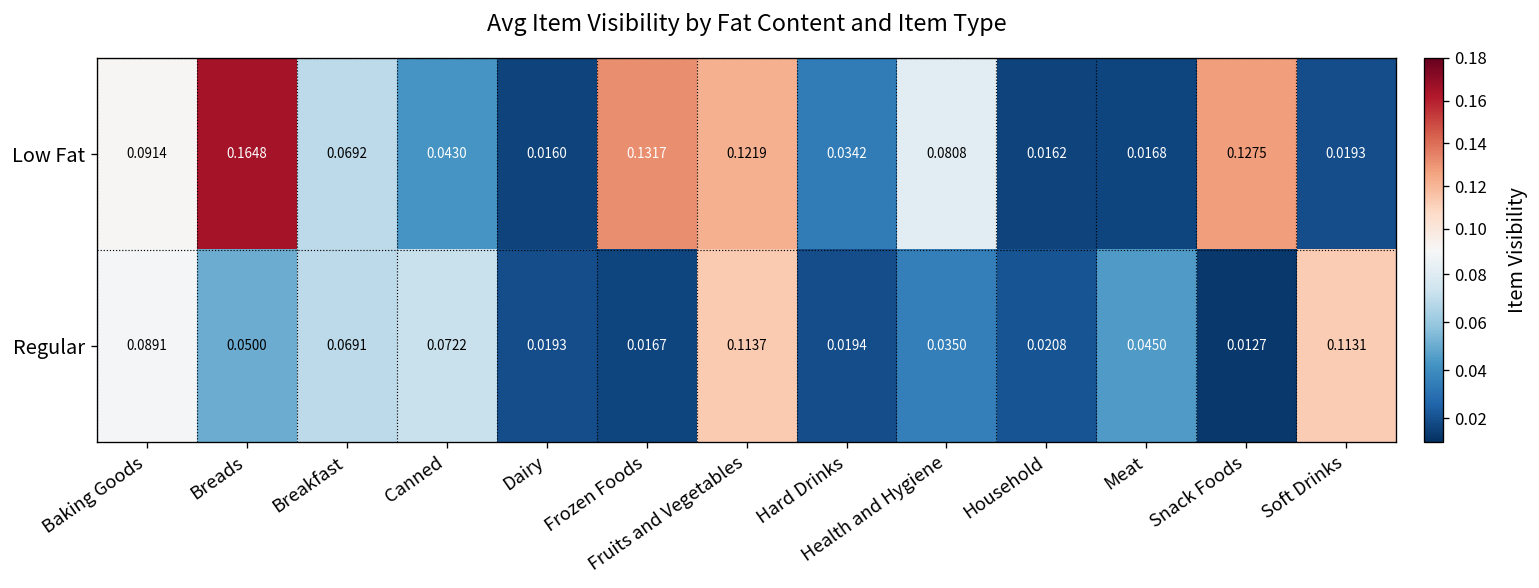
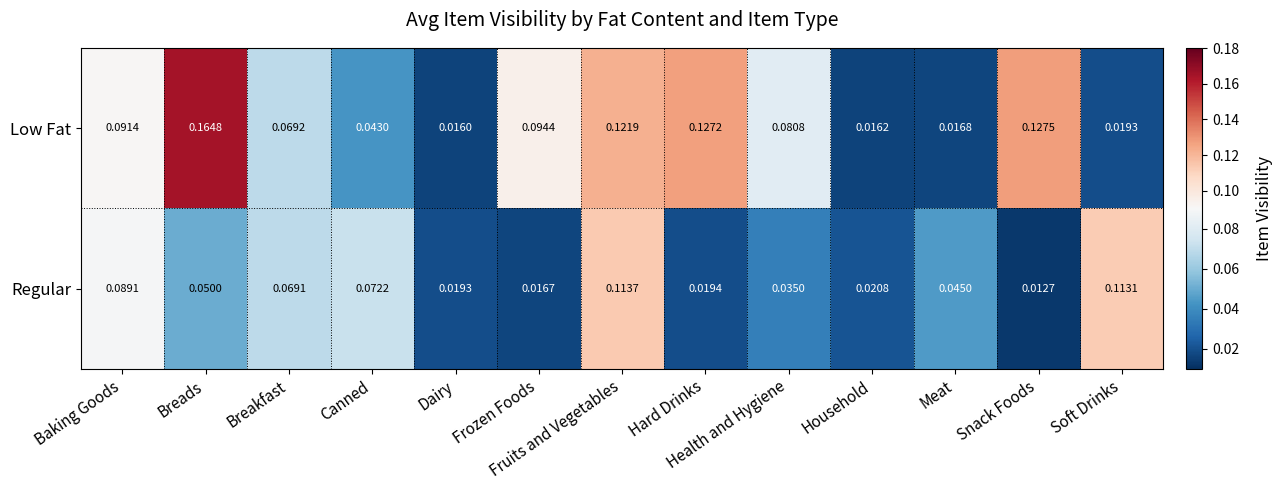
  {
    "Low Fat": {
      "Baking Goods": 0.0914,
      "Breads": 0.1648,
      "Breakfast": 0.0692,
      "Canned": 0.0430,
      "Dairy": 0.0160,
-     "Frozen Foods": 0.1317,
+     "Frozen Foods": 0.0944,
      "Fruits and Vegetables": 0.1219,
-     "Hard Drinks": 0.0342,
+     "Hard Drinks": 0.1272,
      "Health and Hygiene": 0.0808,
      "Household": 0.0162,
      "Meat": 0.0168,
      "Snack Foods": 0.1275,
      "Soft Drinks": 0.0193
    },
    "Regular": {
      "Baking Goods": 0.0891,
      "Breads": 0.0500,
      "Breakfast": 0.0691,
      "Canned": 0.0722,
      "Dairy": 0.0193,
      "Frozen Foods": 0.0167,
      "Fruits and Vegetables": 0.1137,
      "Hard Drinks": 0.0194,
      "Health and Hygiene": 0.0350,
      "Household": 0.0208,
      "Meat": 0.0450,
      "Snack Foods": 0.0127,
      "Soft Drinks": 0.1131
    }
  }
